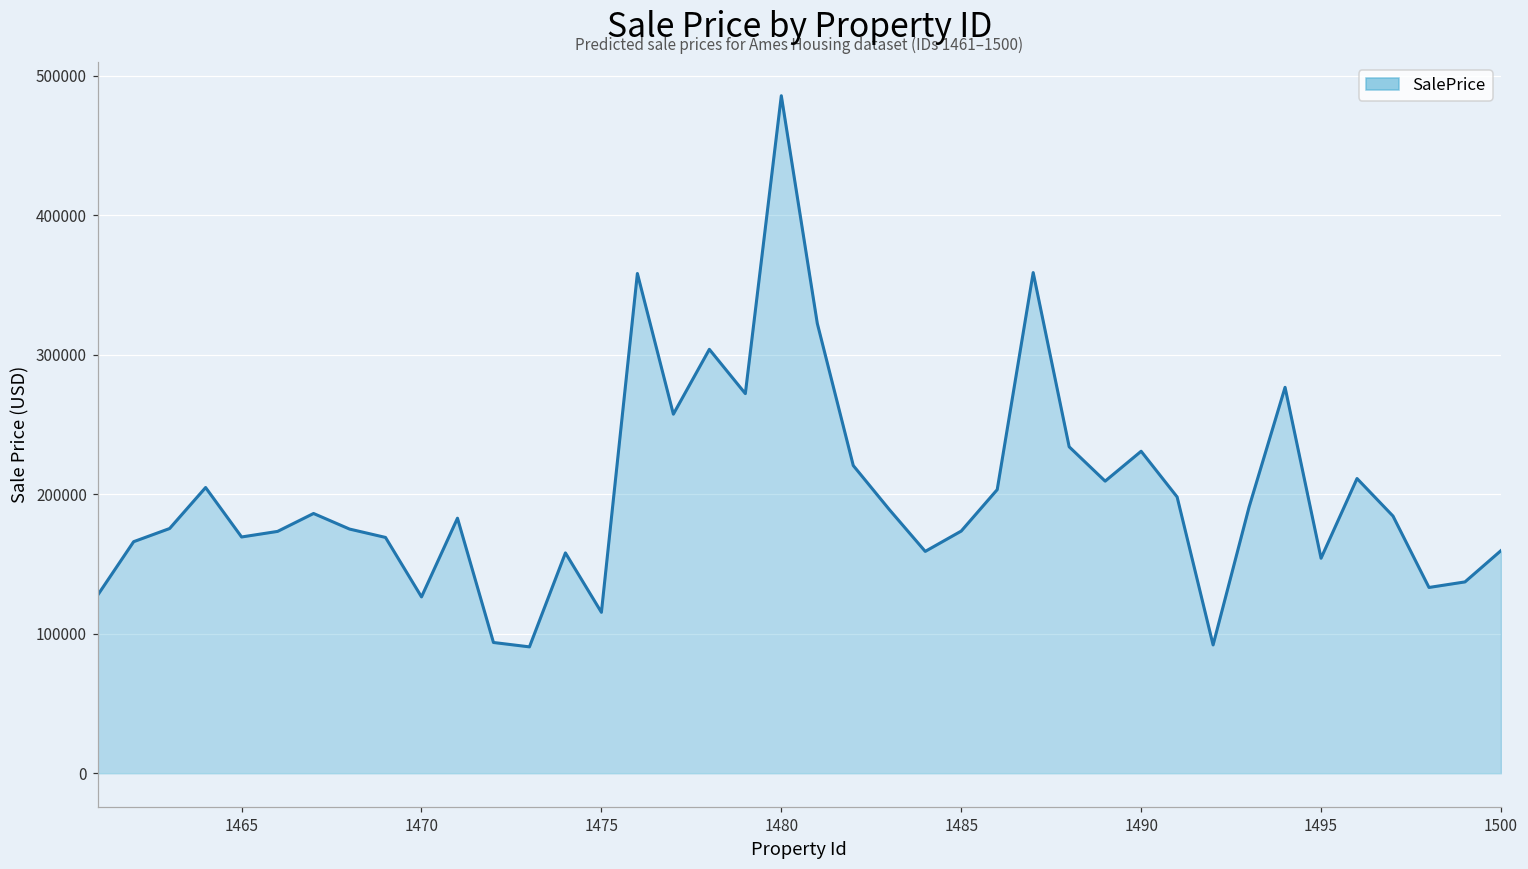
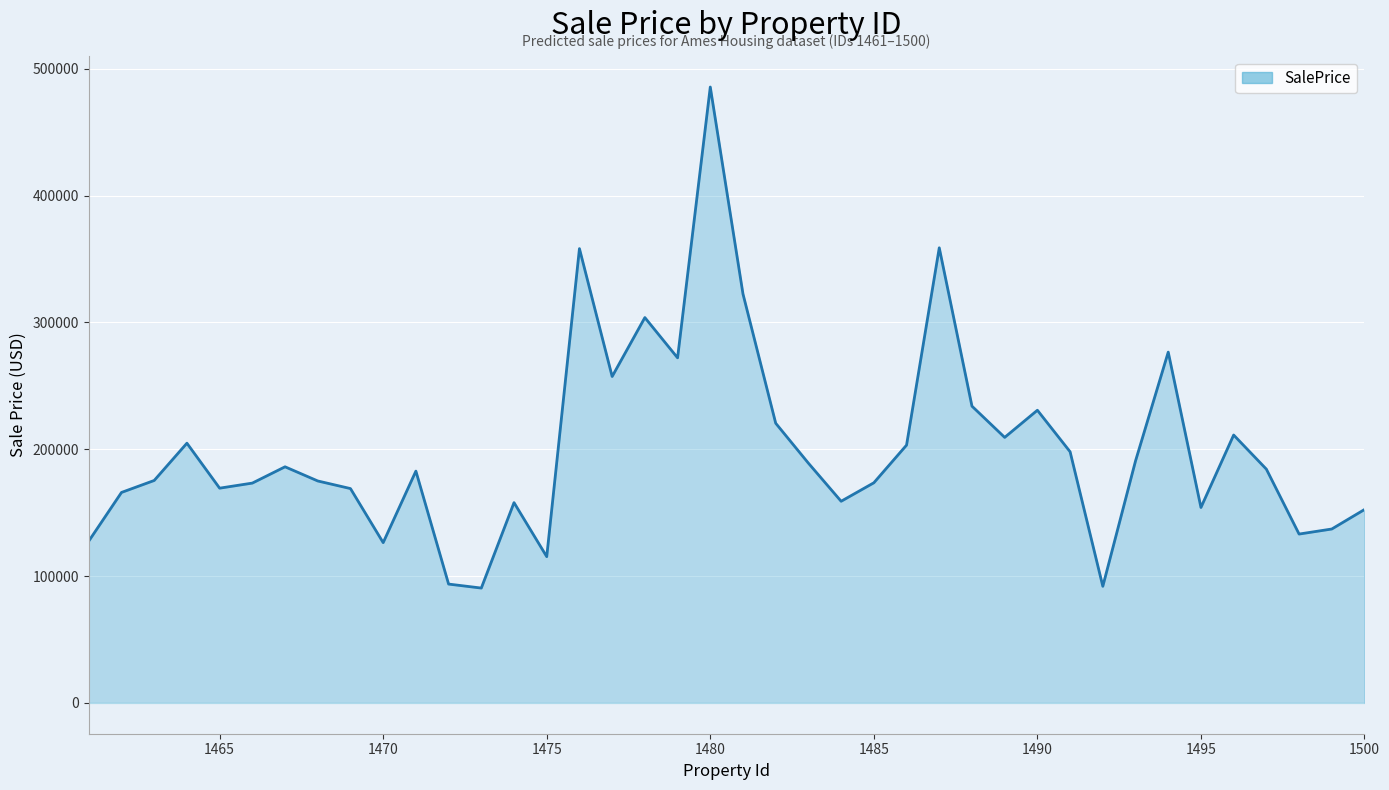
  {
    "1465": 169000,
    "1470": 126000,
    "1475": 115000,
    "1480": 486000,
    "1485": 174000,
    "1490": 231000,
    "1495": 154000,
-   "1500": 160000
+   "1500": 152000
  }
